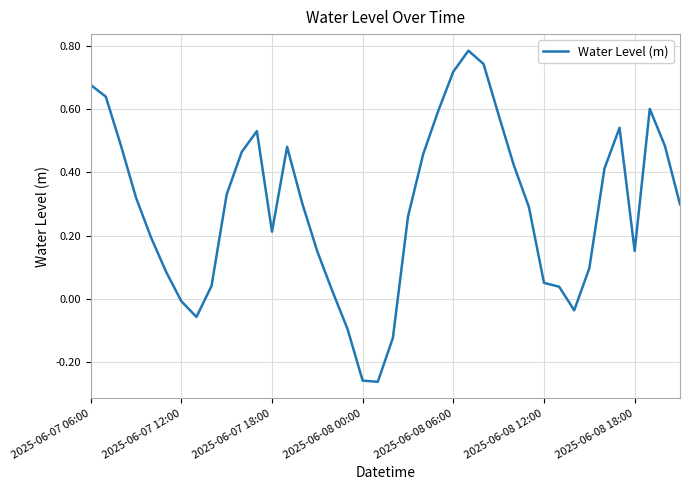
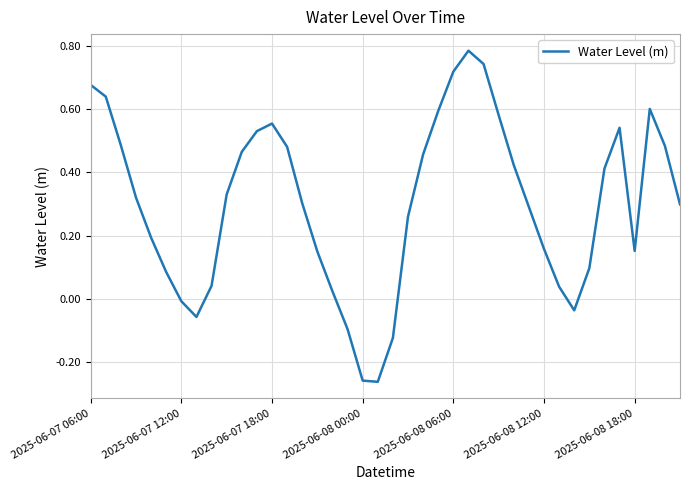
  {
    "2025-06-07 06:00": 0.68,
    "2025-06-07 12:00": -0.01,
-   "2025-06-07 18:00": 0.21,
+   "2025-06-07 18:00": 0.55,
    "2025-06-08 00:00": -0.26,
    "2025-06-08 06:00": 0.72,
-   "2025-06-08 12:00": 0.05,
+   "2025-06-08 12:00": 0.16,
    "2025-06-08 18:00": 0.15
  }
